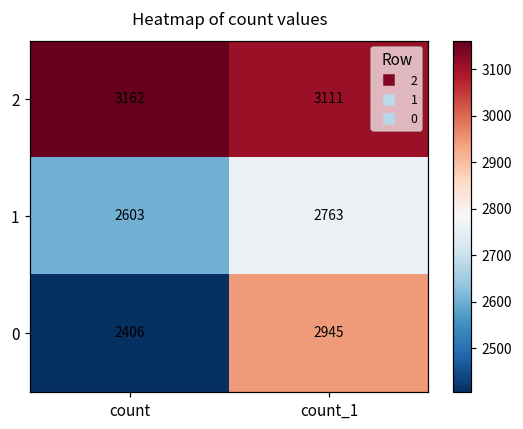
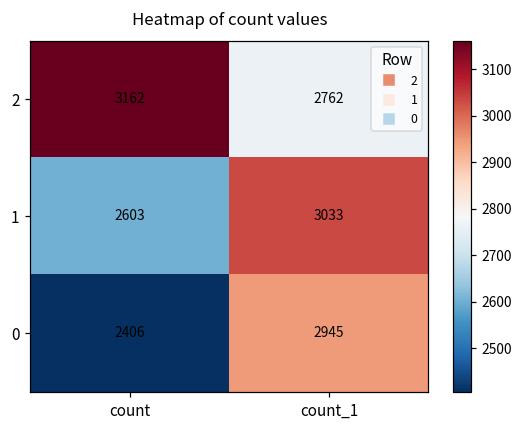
  {
    "2": {
      "count": 3162,
-     "count_1": 3111
+     "count_1": 2762
    },
    "1": {
      "count": 2603,
-     "count_1": 2763
+     "count_1": 3033
    },
    "0": {
      "count": 2406,
      "count_1": 2945
    }
  }
